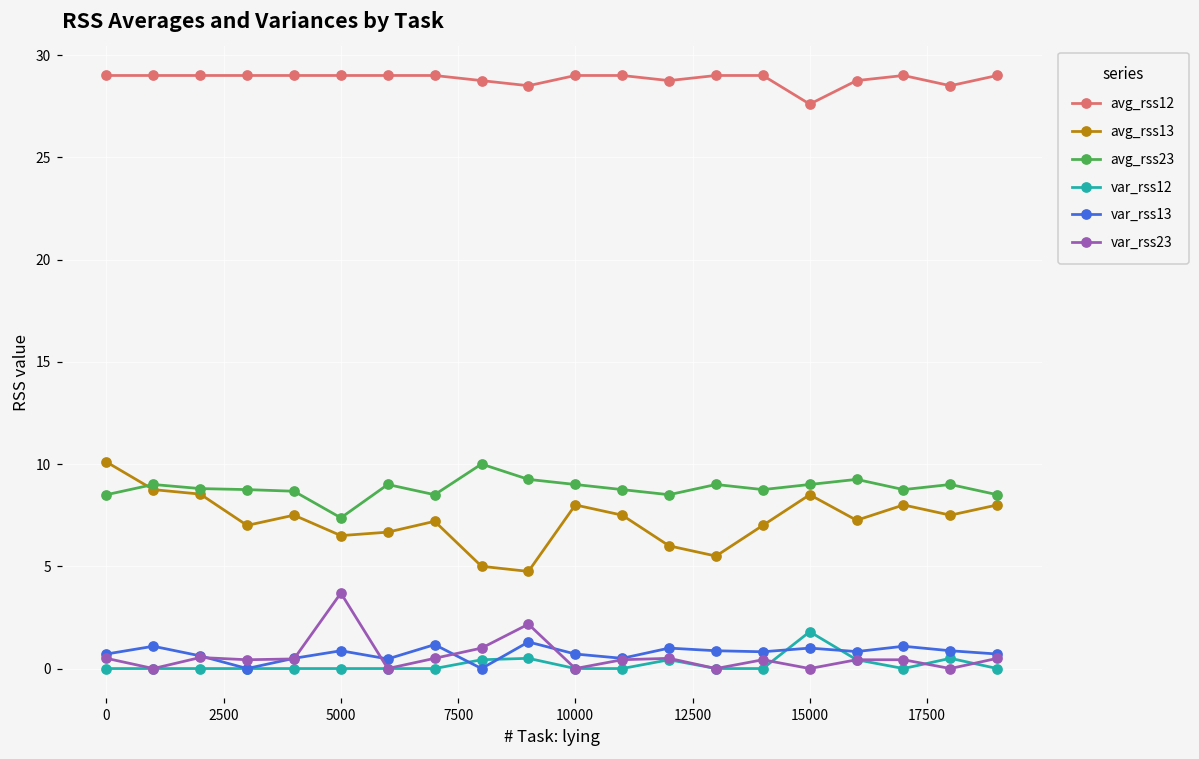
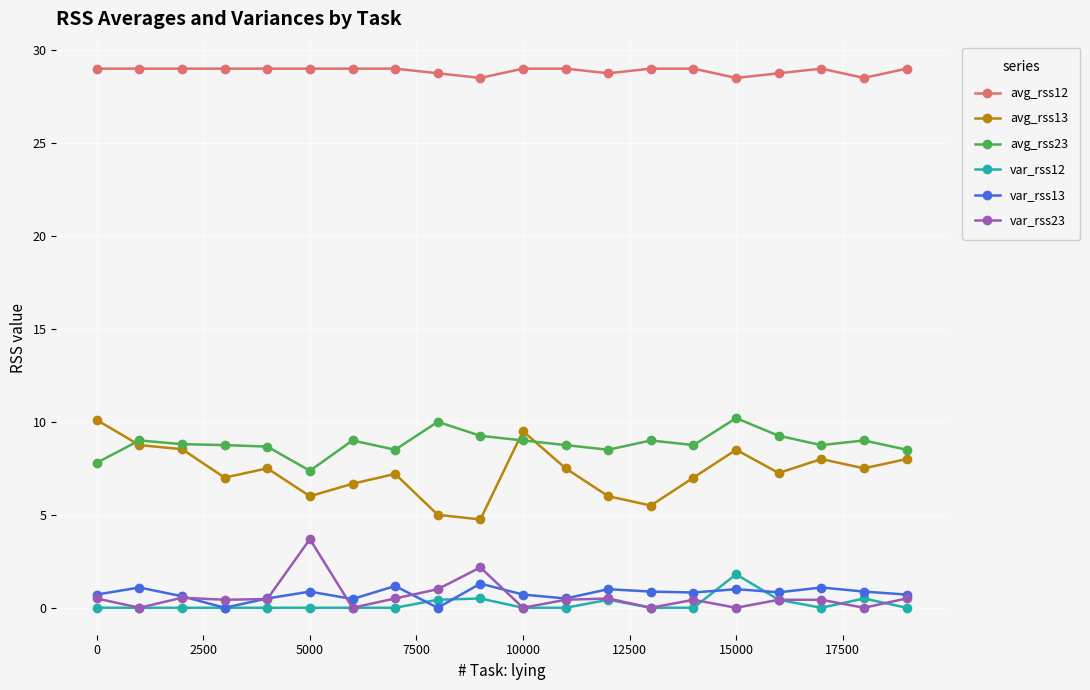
  {
    "avg_rss12": {
      "0": 29.0,
      "5000": 29.0,
      "10000": 29.0,
-     "15000": 27.6
+     "15000": 28.5
    },
    "avg_rss13": {
      "0": 10.1,
-     "5000": 6.5,
-     "10000": 8.0,
+     "5000": 6.0,
+     "10000": 9.5,
      "15000": 8.5
    },
    "avg_rss23": {
-     "0": 8.5,
+     "0": 7.8,
      "5000": 7.4,
      "10000": 9.0,
-     "15000": 9.0
+     "15000": 10.2
    },
    "var_rss12": {
      "0": 0.0,
      "5000": 0.0,
      "15000": 1.8
    },
    "var_rss13": {
      "0": 0.7,
      "5000": 0.9,
      "10000": 0.7,
      "15000": 1.0
    },
    "var_rss23": {
      "0": 0.5,
      "5000": 3.7,
      "15000": 0.0
    }
  }
